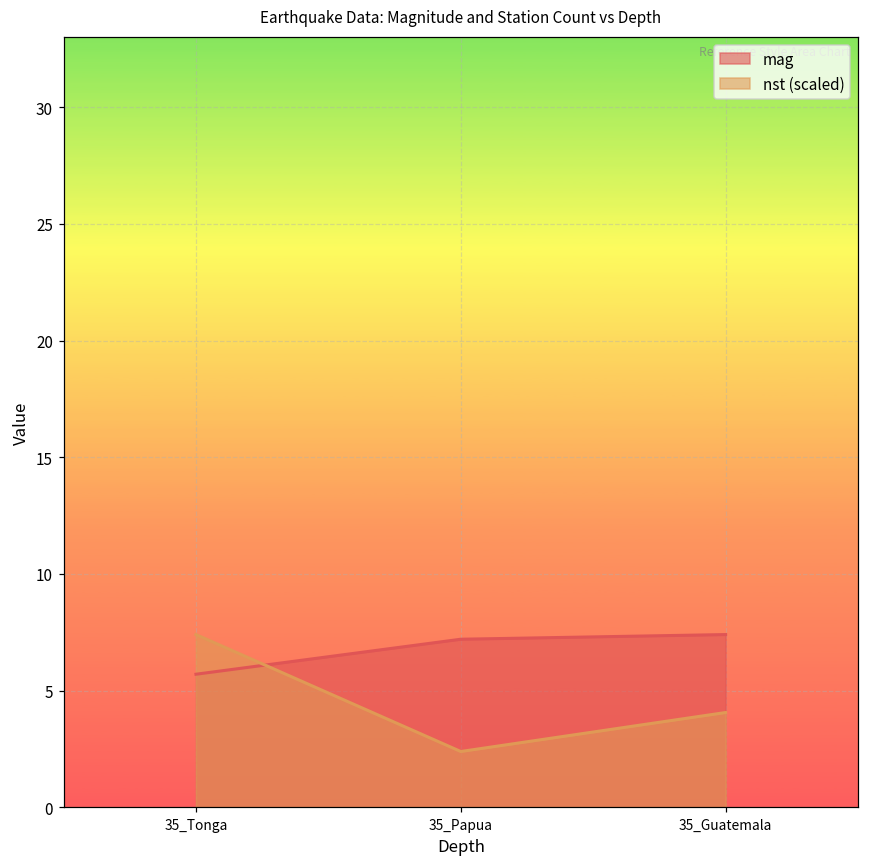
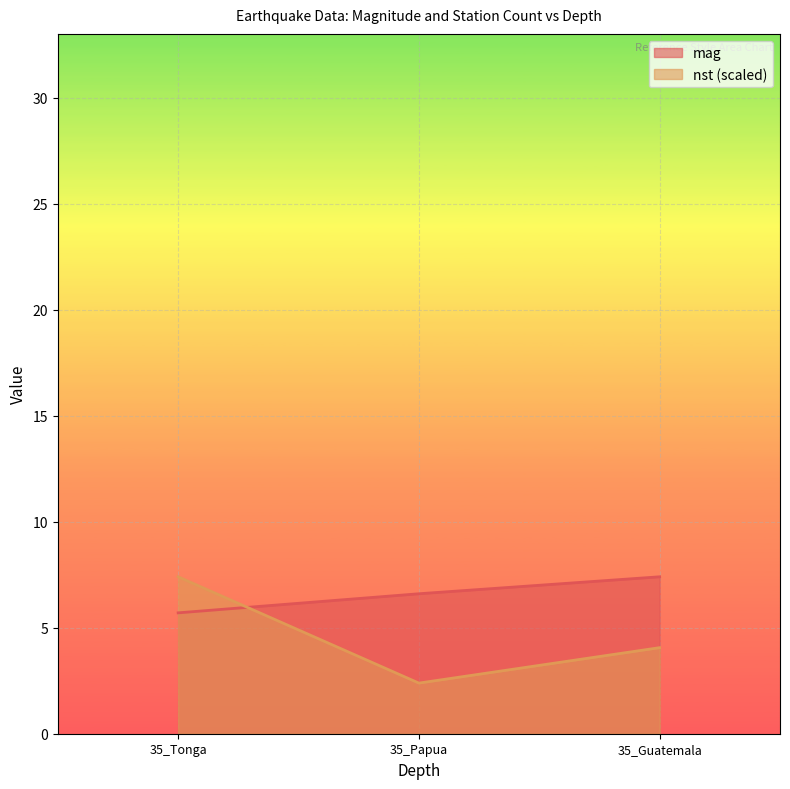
  {
    "mag": {
      "35_Tonga": 5.7,
-     "35_Papua": 7.2,
+     "35_Papua": 6.6,
      "35_Guatemala": 7.4
    },
    "nst (scaled)": {
      "35_Tonga": 7.4,
      "35_Papua": 2.4,
      "35_Guatemala": 4.1
    }
  }
